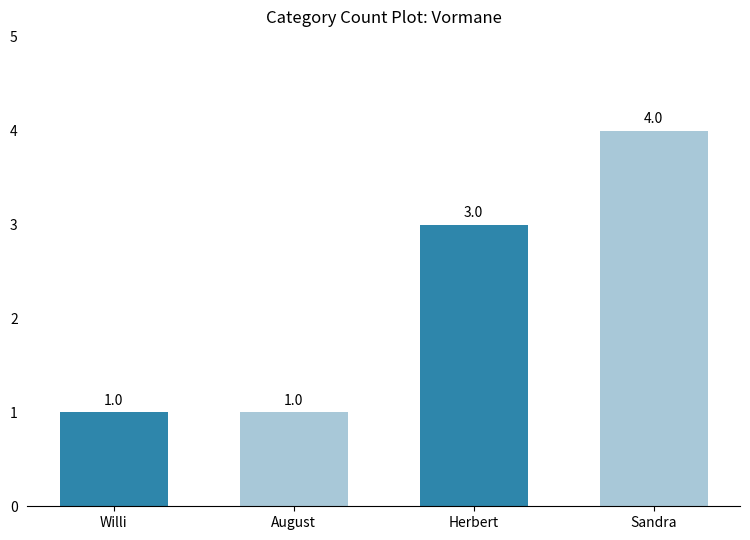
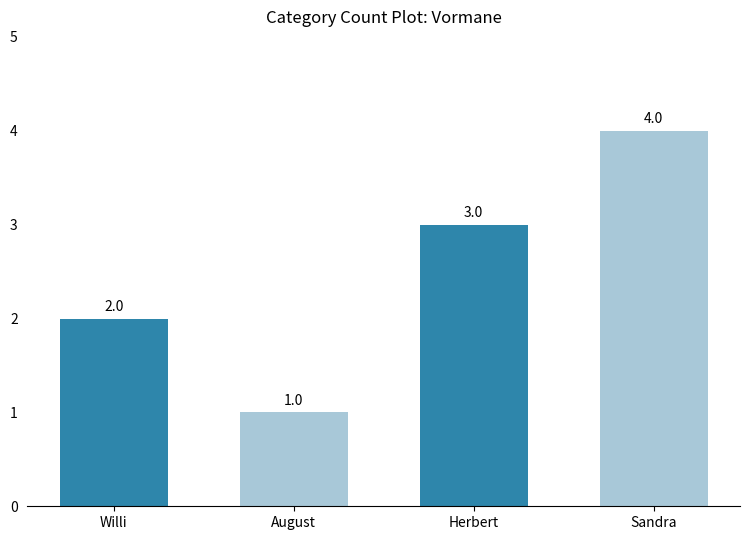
  {
-   "Willi": 1.0,
+   "Willi": 2.0,
    "August": 1.0,
    "Herbert": 3.0,
    "Sandra": 4.0
  }
